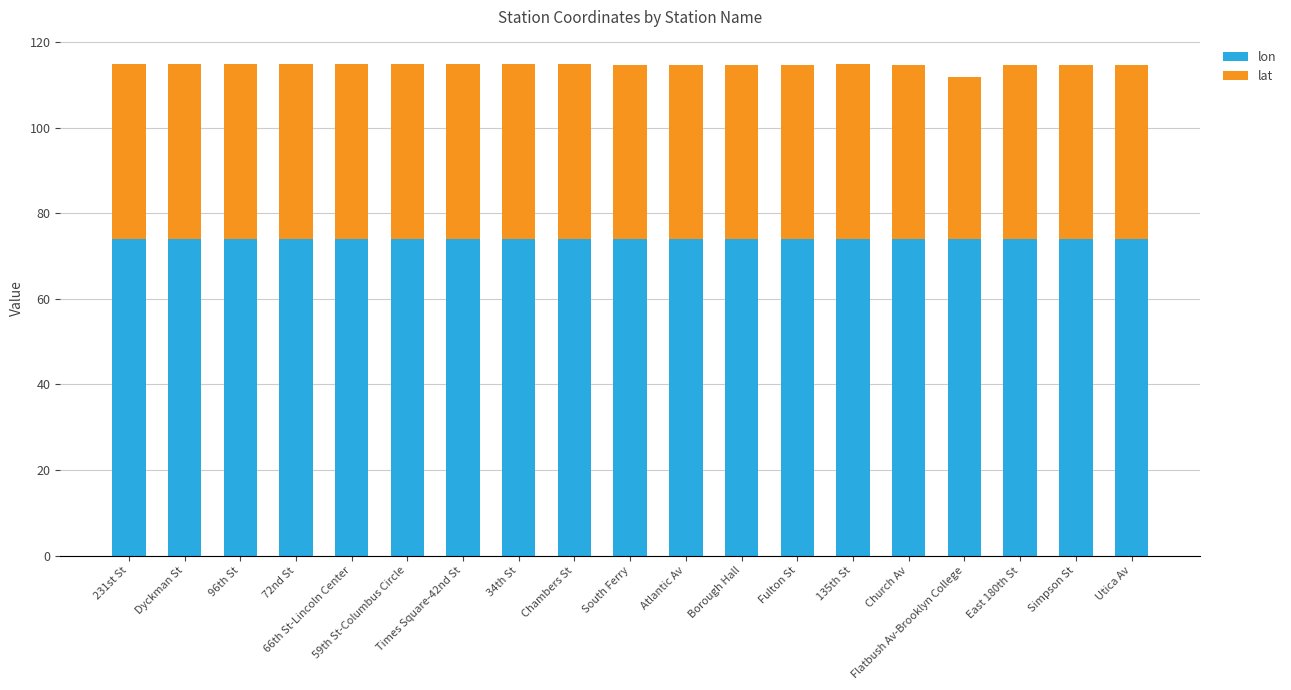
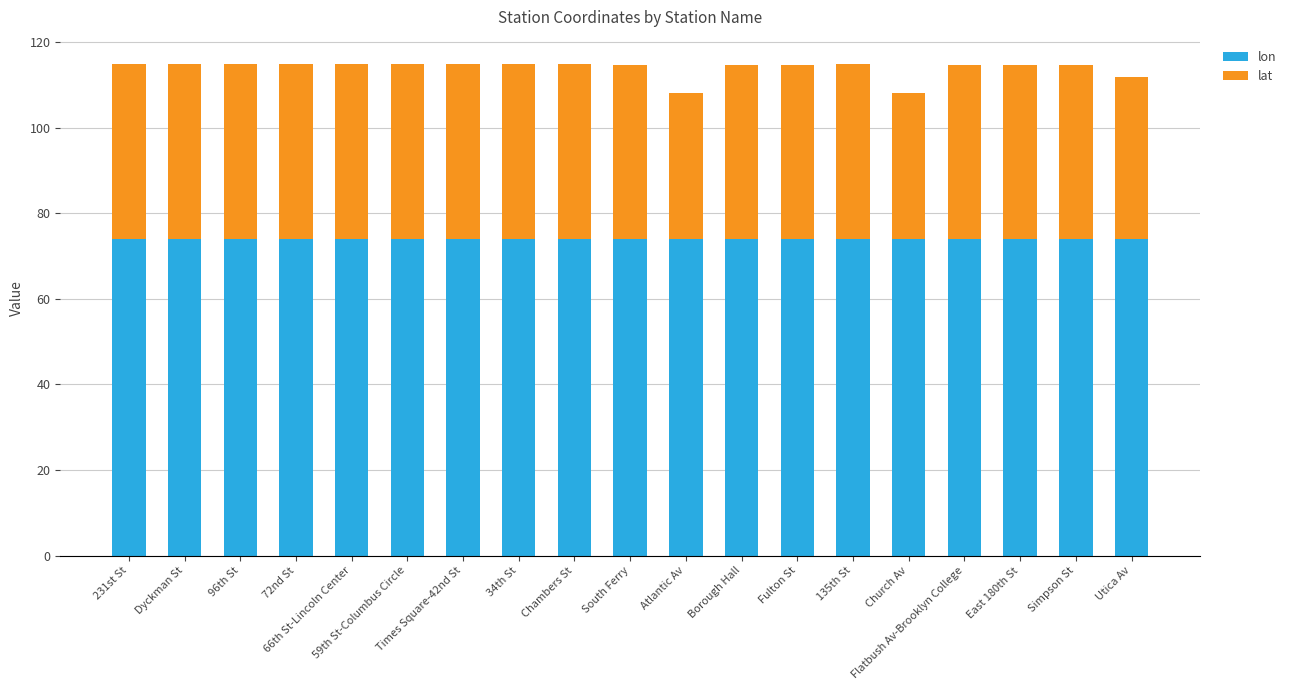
  {
    "lon": {
      "231st St": 74,
      "Dyckman St": 74,
      "96th St": 74,
      "72nd St": 74,
      "66th St-Lincoln Center": 74,
      "59th St-Columbus Circle": 74,
      "Times Square-42nd St": 74,
      "34th St": 74,
      "Chambers St": 74,
      "South Ferry": 74,
      "Atlantic Av": 74,
      "Borough Hall": 74,
      "Fulton St": 74,
      "135th St": 74,
      "Church Av": 74,
      "Flatbush Av-Brooklyn College": 74,
      "East 180th St": 74,
      "Simpson St": 74,
      "Utica Av": 74
    },
    "lat": {
      "231st St": 41,
      "Dyckman St": 41,
      "96th St": 41,
      "72nd St": 41,
      "66th St-Lincoln Center": 41,
      "59th St-Columbus Circle": 41,
      "Times Square-42nd St": 41,
      "34th St": 41,
      "Chambers St": 41,
      "South Ferry": 41,
-     "Atlantic Av": 41,
+     "Atlantic Av": 34,
      "Borough Hall": 41,
      "Fulton St": 41,
      "135th St": 41,
-     "Church Av": 41,
-     "Flatbush Av-Brooklyn College": 38,
+     "Church Av": 34,
+     "Flatbush Av-Brooklyn College": 41,
      "East 180th St": 41,
      "Simpson St": 41,
-     "Utica Av": 41
+     "Utica Av": 38
    }
  }
